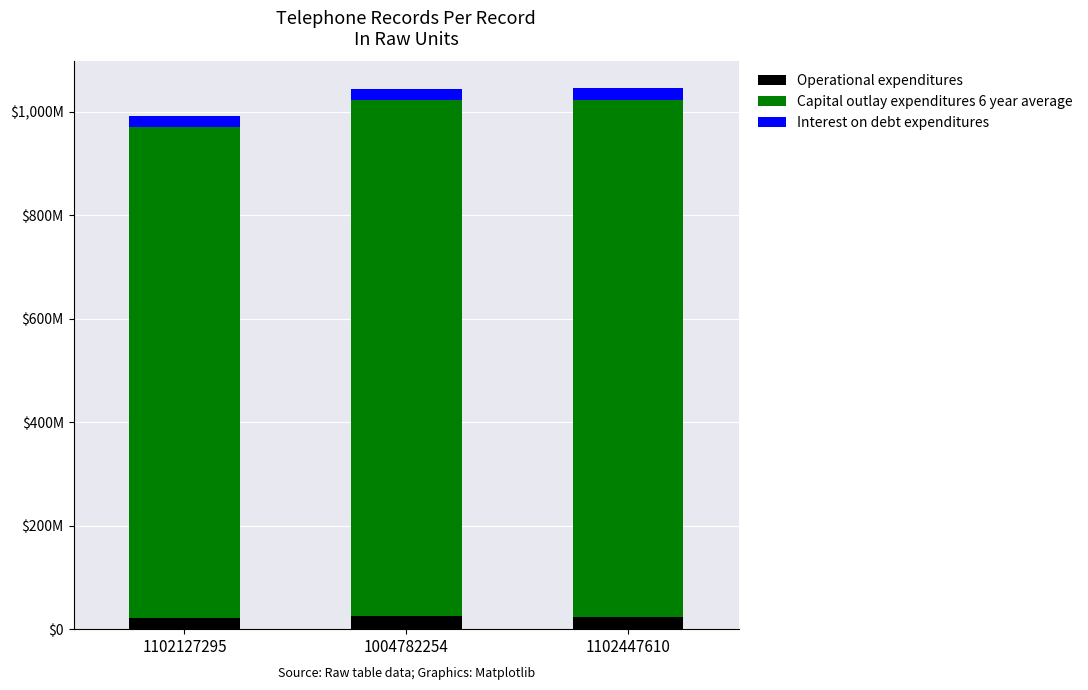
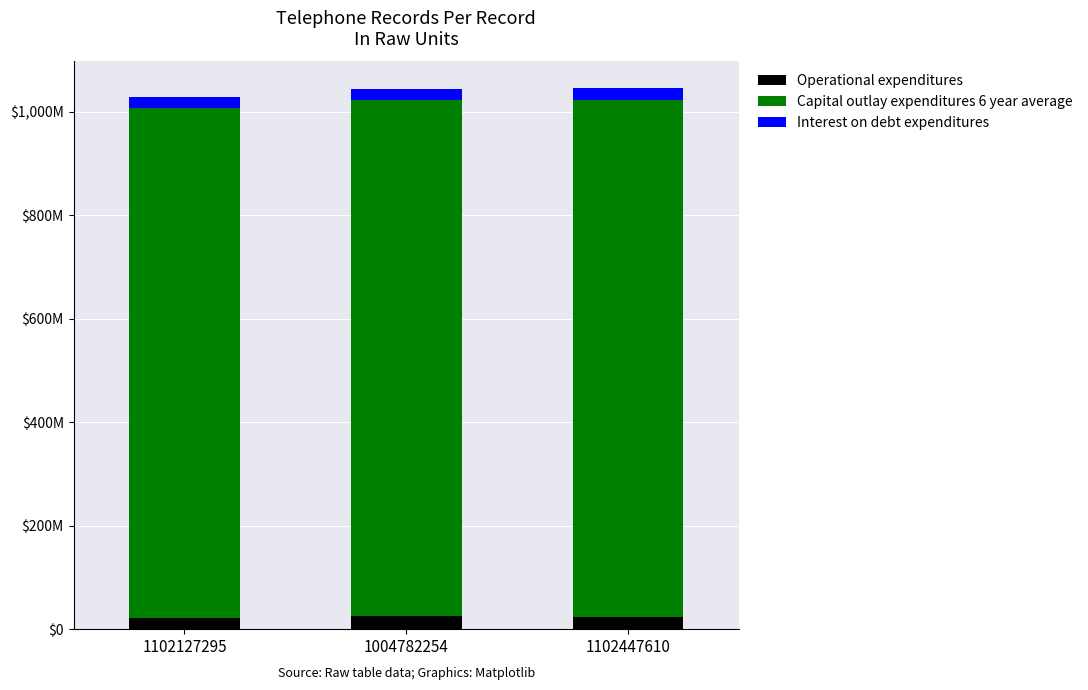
  {
    "Operational expenditures": {
      "1102127295": "$20,000,000",
      "1004782254": "$20,000,000",
      "1102447610": "$20,000,000"
    },
    "Capital outlay expenditures 6 year average": {
-     "1102127295": "$950,000,000",
+     "1102127295": "$980,000,000",
      "1004782254": "$1,000,000,000",
      "1102447610": "$1,000,000,000"
    },
    "Interest on debt expenditures": {
      "1102127295": "$20,000,000",
      "1004782254": "$20,000,000",
      "1102447610": "$20,000,000"
    }
  }
